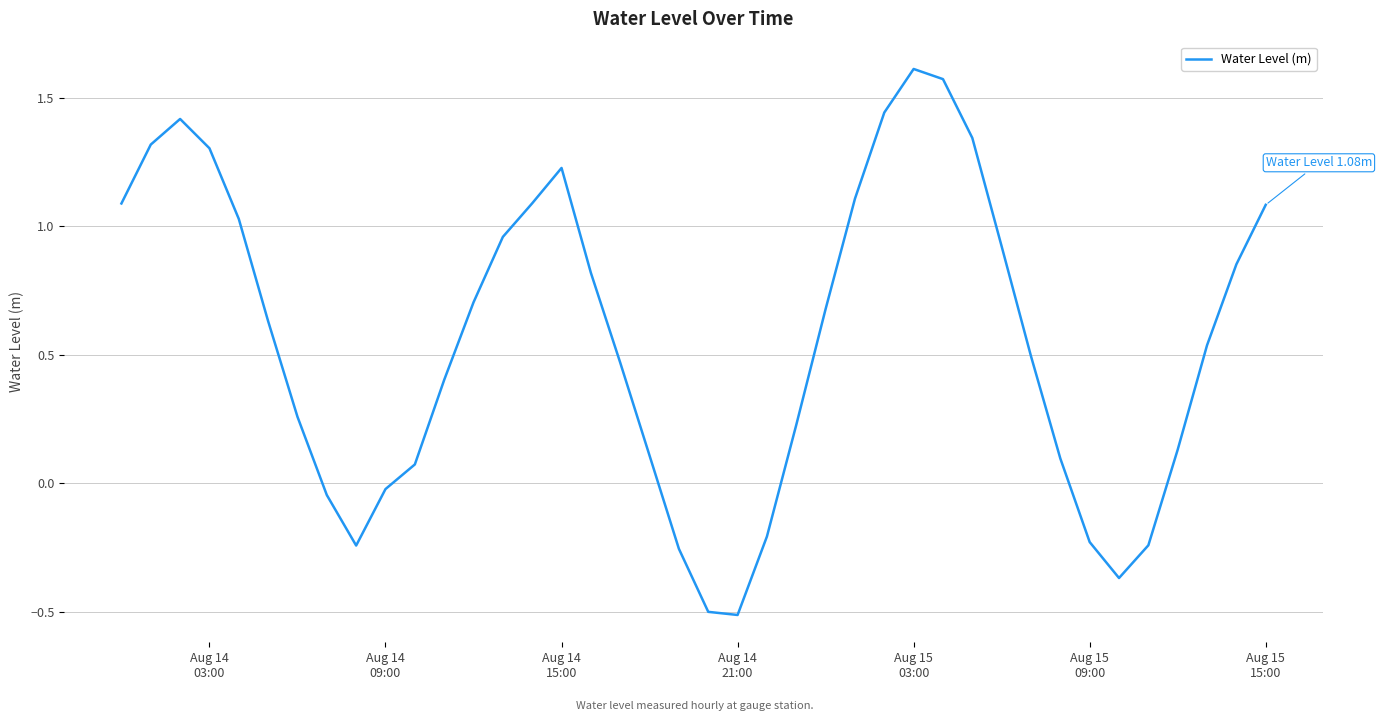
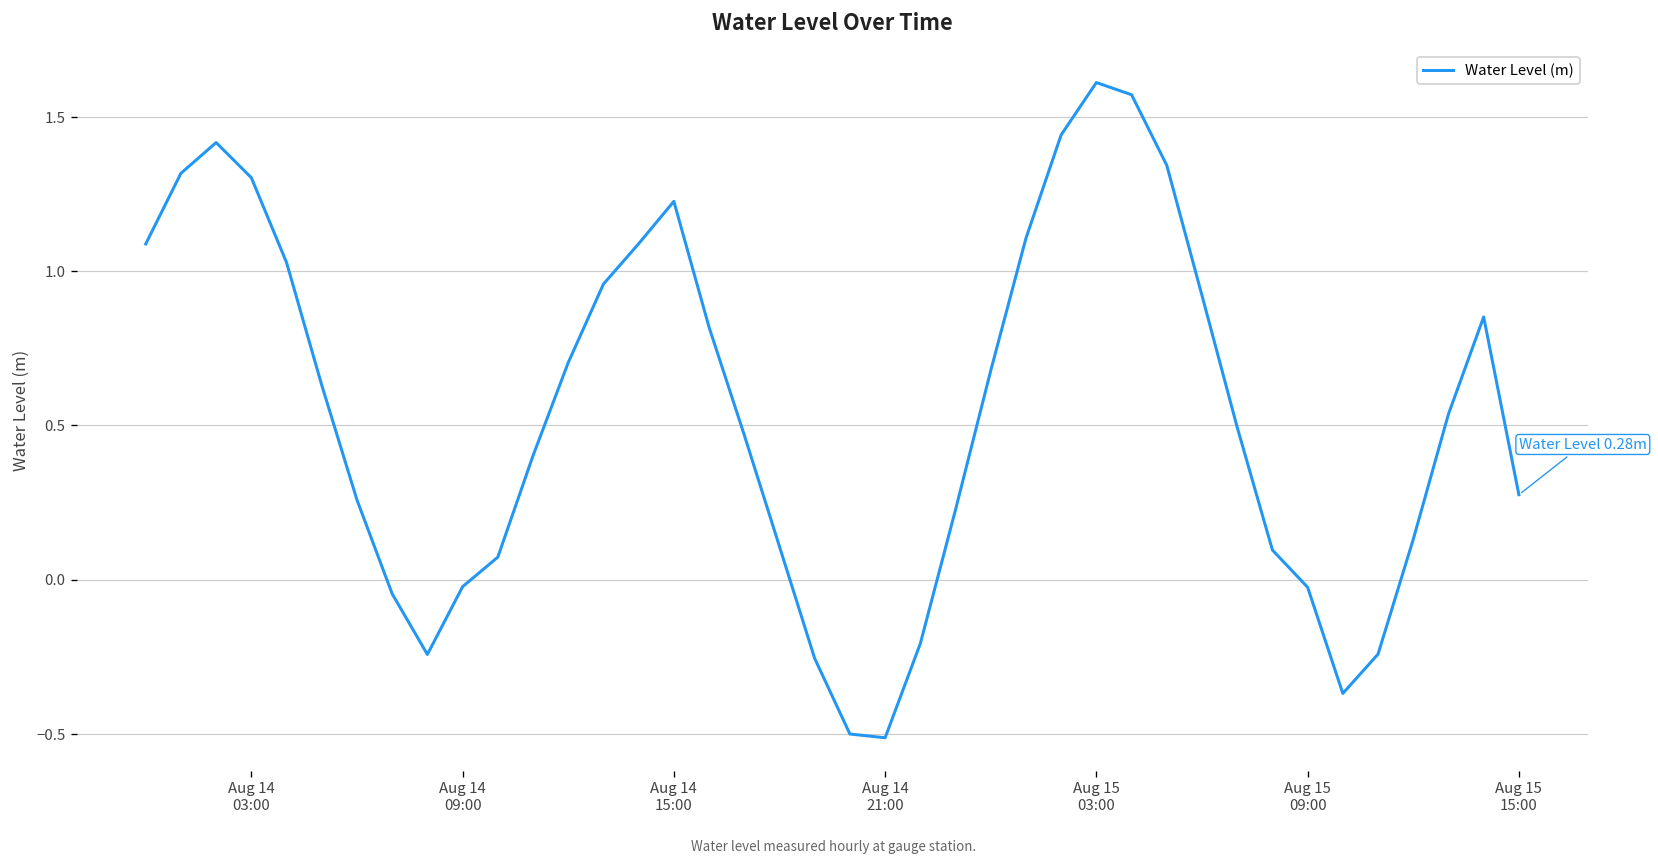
  {
-   "Aug 15 09:00": "-0.23",
-   "Aug 15 15:00": "1.08m"
+   "Aug 15 09:00": "-0.02",
+   "Aug 15 15:00": "0.28m"
  }
